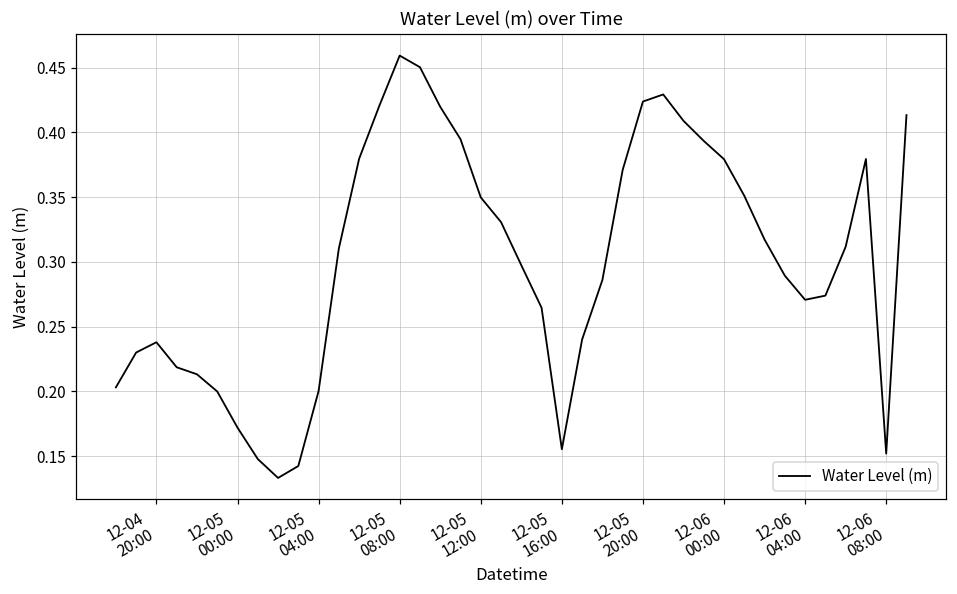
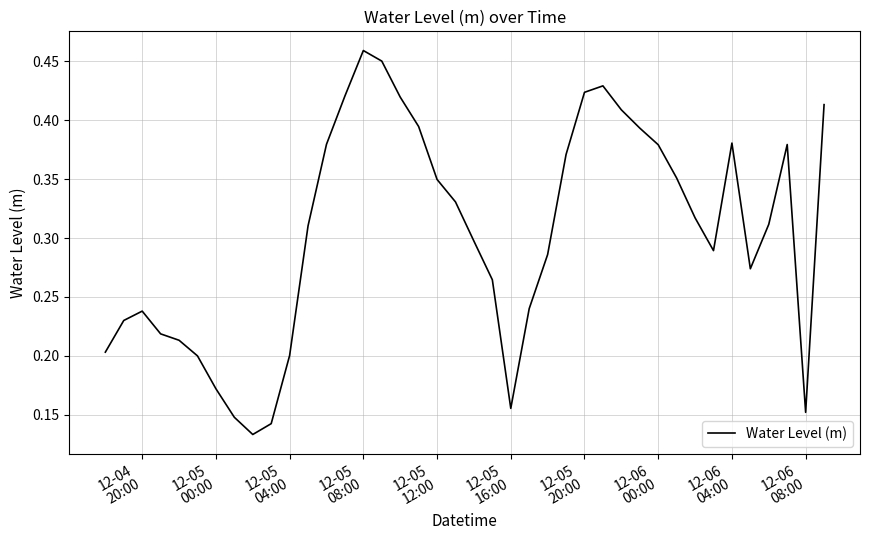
  {
    "12-04 20:00": 0.238,
    "12-05 00:00": 0.172,
    "12-05 04:00": 0.200,
    "12-05 08:00": 0.459,
    "12-05 12:00": 0.350,
    "12-05 16:00": 0.155,
    "12-05 20:00": 0.424,
    "12-06 00:00": 0.379,
-   "12-06 04:00": 0.271,
+   "12-06 04:00": 0.381,
    "12-06 08:00": 0.152
  }
